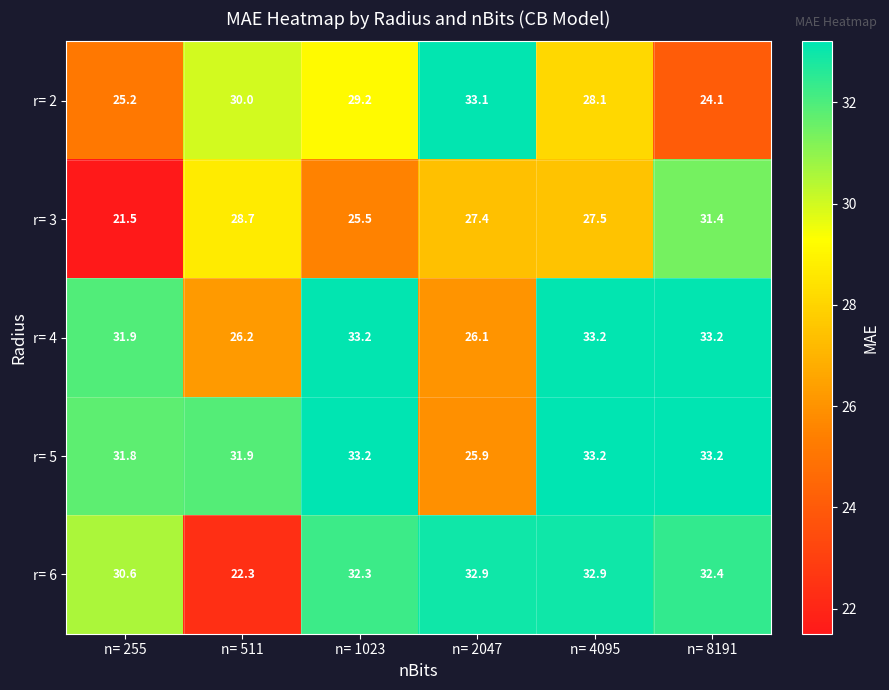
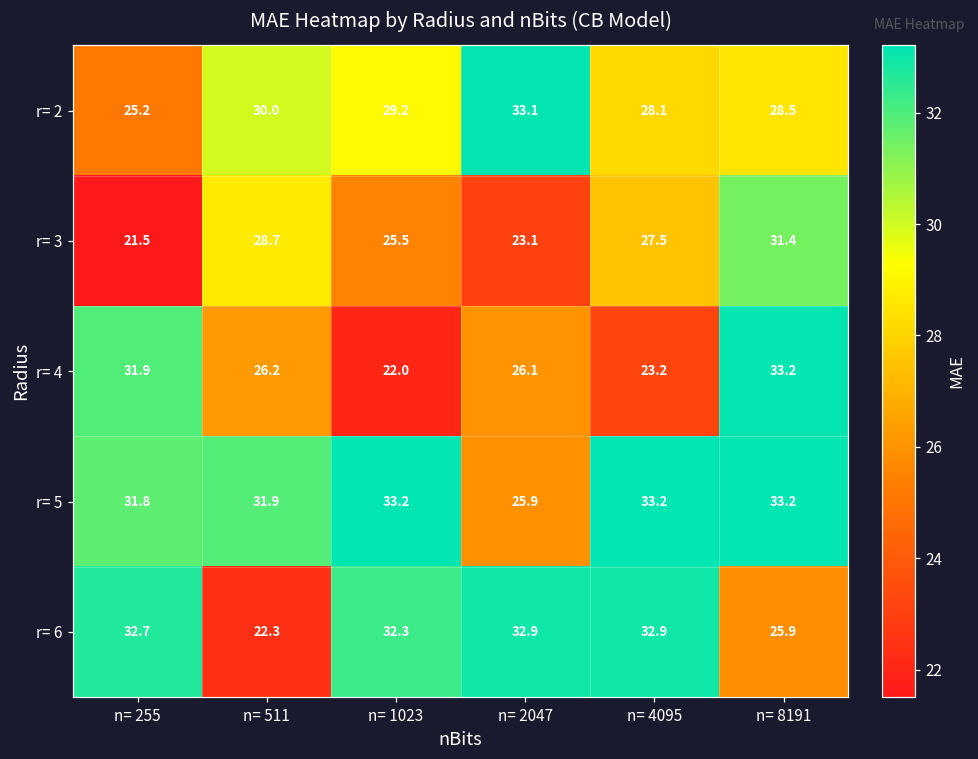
  {
    "r= 2": {
      "n= 255": 25.2,
      "n= 511": 30.0,
      "n= 1023": 29.2,
      "n= 2047": 33.1,
      "n= 4095": 28.1,
-     "n= 8191": 24.1
+     "n= 8191": 28.5
    },
    "r= 3": {
      "n= 255": 21.5,
      "n= 511": 28.7,
      "n= 1023": 25.5,
-     "n= 2047": 27.4,
+     "n= 2047": 23.1,
      "n= 4095": 27.5,
      "n= 8191": 31.4
    },
    "r= 4": {
      "n= 255": 31.9,
      "n= 511": 26.2,
-     "n= 1023": 33.2,
+     "n= 1023": 22.0,
      "n= 2047": 26.1,
-     "n= 4095": 33.2,
+     "n= 4095": 23.2,
      "n= 8191": 33.2
    },
    "r= 5": {
      "n= 255": 31.8,
      "n= 511": 31.9,
      "n= 1023": 33.2,
      "n= 2047": 25.9,
      "n= 4095": 33.2,
      "n= 8191": 33.2
    },
    "r= 6": {
-     "n= 255": 30.6,
+     "n= 255": 32.7,
      "n= 511": 22.3,
      "n= 1023": 32.3,
      "n= 2047": 32.9,
      "n= 4095": 32.9,
-     "n= 8191": 32.4
+     "n= 8191": 25.9
    }
  }
